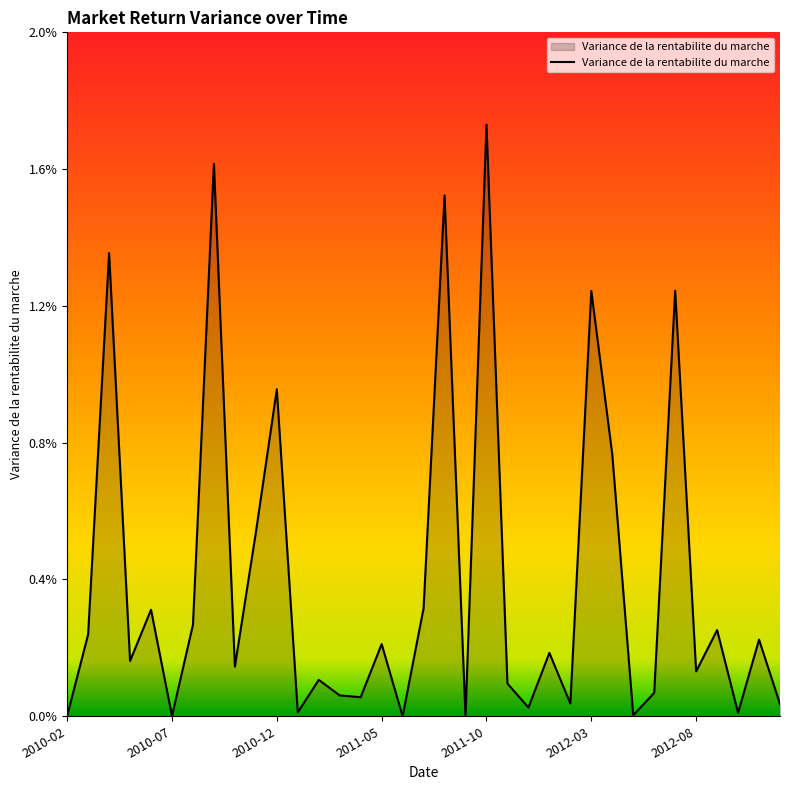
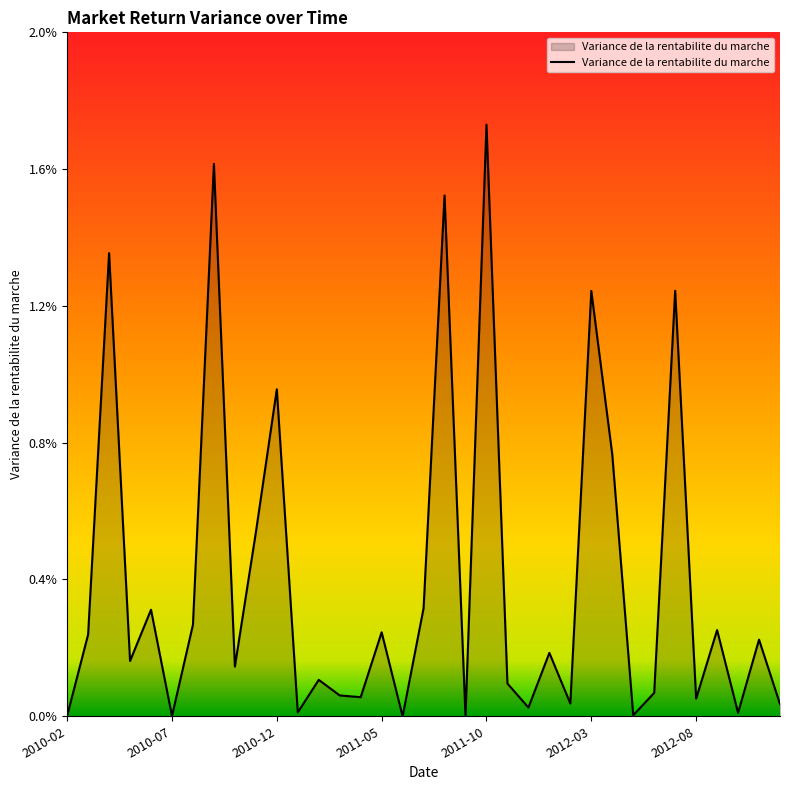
  {
    "2010-02": "0.00%",
    "2010-07": "0.00%",
    "2010-12": "0.96%",
-   "2011-05": "0.21%",
+   "2011-05": "0.25%",
    "2011-10": "1.73%",
    "2012-03": "1.24%",
-   "2012-08": "0.13%"
+   "2012-08": "0.05%"
  }
